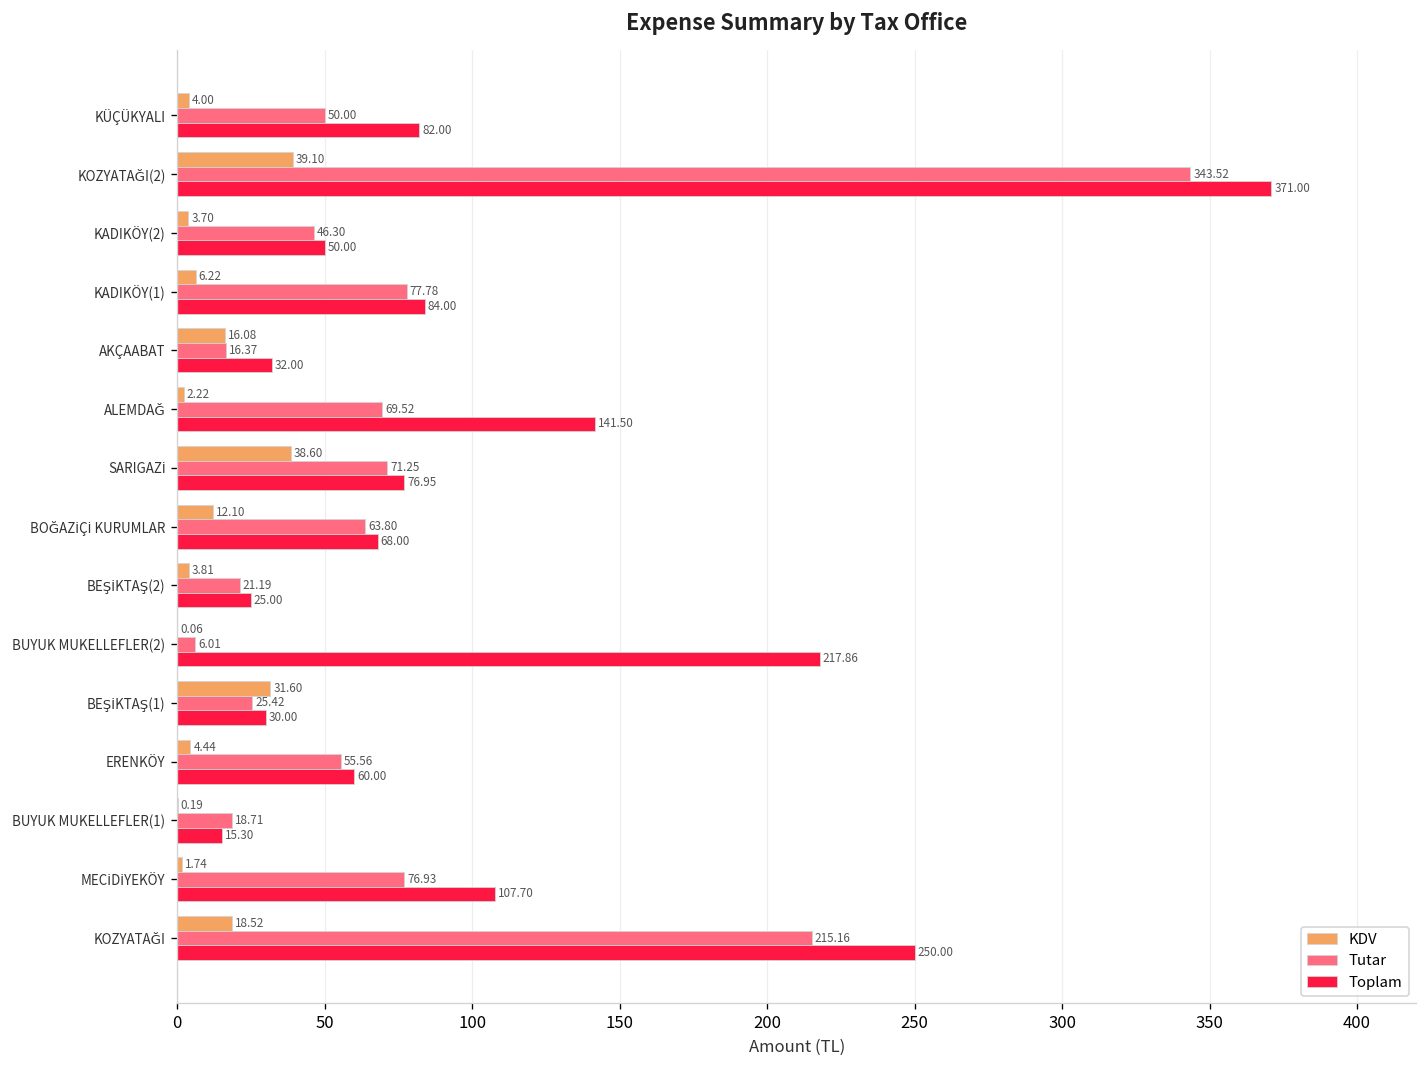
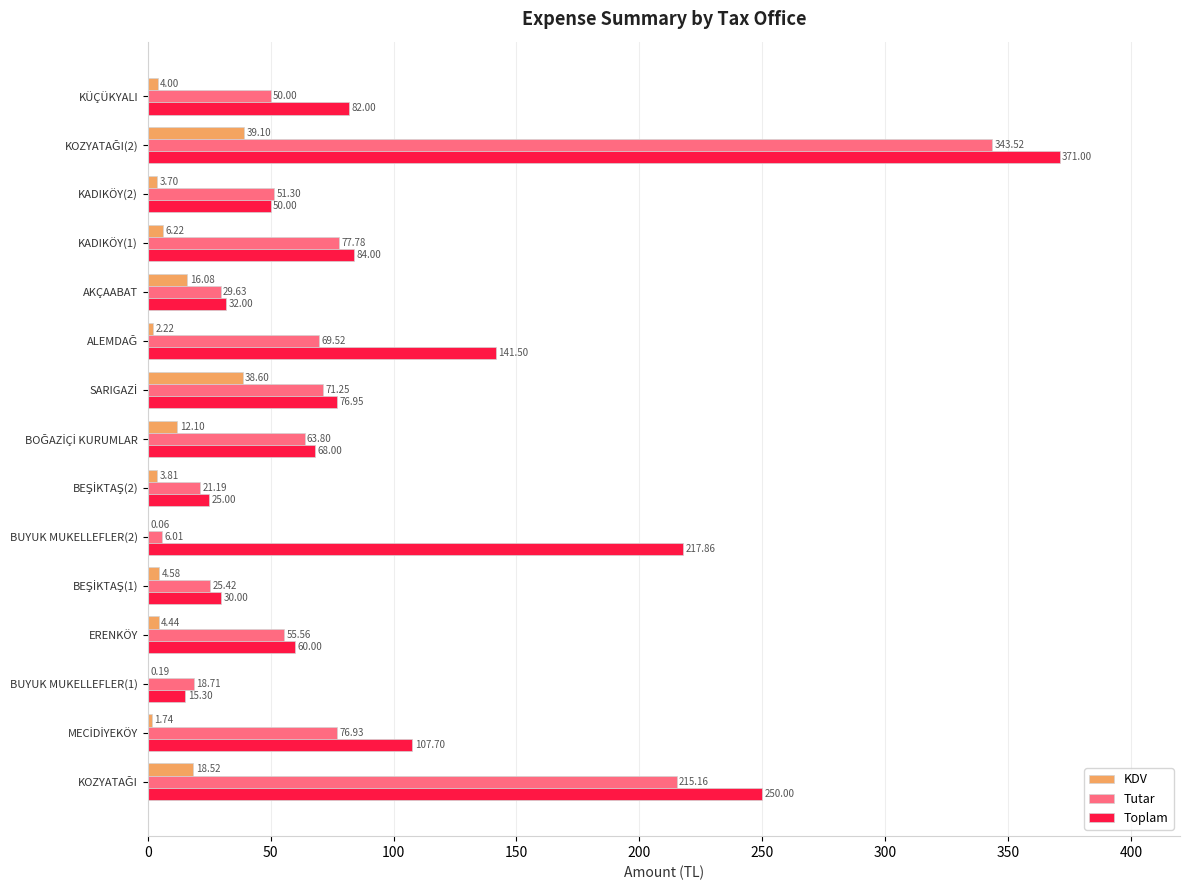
  {
    "KDV": {
      "KÜÇÜKYALI": 4.00,
      "KOZYATAĞI(2)": 39.10,
      "KADIKÖY(2)": 3.70,
      "KADIKÖY(1)": 6.22,
      "AKÇAABAT": 16.08,
      "ALEMDAĞ": 2.22,
      "SARIGAZİ": 38.60,
      "BOĞAZİÇİ KURUMLAR": 12.10,
      "BEŞİKTAŞ(2)": 3.81,
      "BUYUK MUKELLEFLER(2)": 0.06,
-     "BEŞİKTAŞ(1)": 31.60,
+     "BEŞİKTAŞ(1)": 4.58,
      "ERENKÖY": 4.44,
      "BUYUK MUKELLEFLER(1)": 0.19,
      "MECİDİYEKÖY": 1.74,
      "KOZYATAĞI": 18.52
    },
    "Tutar": {
      "KÜÇÜKYALI": 50.00,
      "KOZYATAĞI(2)": 343.52,
-     "KADIKÖY(2)": 46.30,
+     "KADIKÖY(2)": 51.30,
      "KADIKÖY(1)": 77.78,
-     "AKÇAABAT": 16.37,
+     "AKÇAABAT": 29.63,
      "ALEMDAĞ": 69.52,
      "SARIGAZİ": 71.25,
      "BOĞAZİÇİ KURUMLAR": 63.80,
      "BEŞİKTAŞ(2)": 21.19,
      "BUYUK MUKELLEFLER(2)": 6.01,
      "BEŞİKTAŞ(1)": 25.42,
      "ERENKÖY": 55.56,
      "BUYUK MUKELLEFLER(1)": 18.71,
      "MECİDİYEKÖY": 76.93,
      "KOZYATAĞI": 215.16
    },
    "Toplam": {
      "KÜÇÜKYALI": 82.00,
      "KOZYATAĞI(2)": 371.00,
      "KADIKÖY(2)": 50.00,
      "KADIKÖY(1)": 84.00,
      "AKÇAABAT": 32.00,
      "ALEMDAĞ": 141.50,
      "SARIGAZİ": 76.95,
      "BOĞAZİÇİ KURUMLAR": 68.00,
      "BEŞİKTAŞ(2)": 25.00,
      "BUYUK MUKELLEFLER(2)": 217.86,
      "BEŞİKTAŞ(1)": 30.00,
      "ERENKÖY": 60.00,
      "BUYUK MUKELLEFLER(1)": 15.30,
      "MECİDİYEKÖY": 107.70,
      "KOZYATAĞI": 250.00
    }
  }
